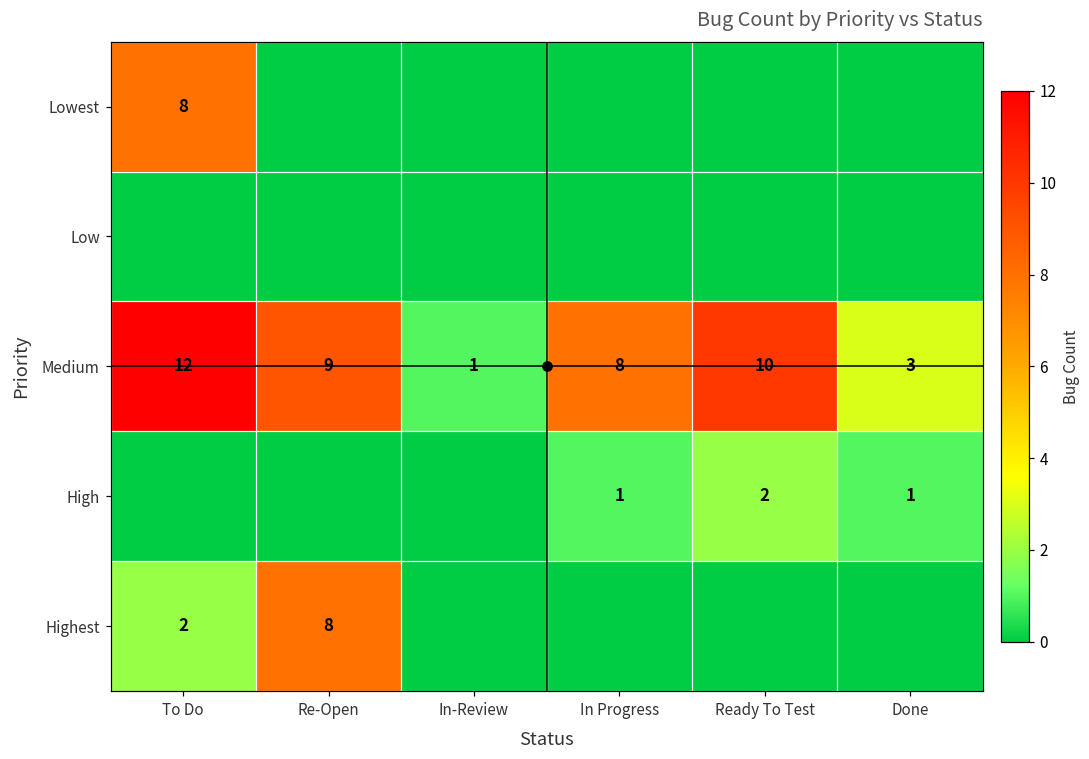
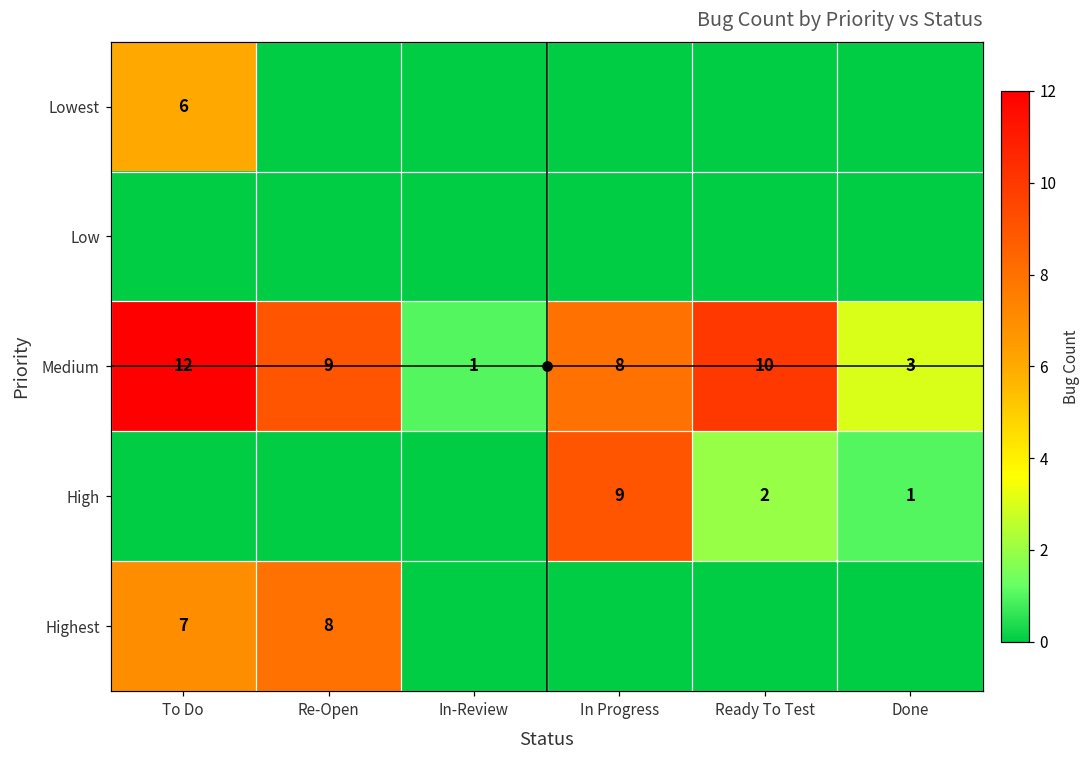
  {
    "Lowest": {
-     "To Do": 8
+     "To Do": 6
    },
    "Medium": {
      "To Do": 12,
      "Re-Open": 9,
      "In-Review": 1,
      "In Progress": 8,
      "Ready To Test": 10,
      "Done": 3
    },
    "High": {
-     "In Progress": 1,
+     "In Progress": 9,
      "Ready To Test": 2,
      "Done": 1
    },
    "Highest": {
-     "To Do": 2,
+     "To Do": 7,
      "Re-Open": 8
    }
  }
